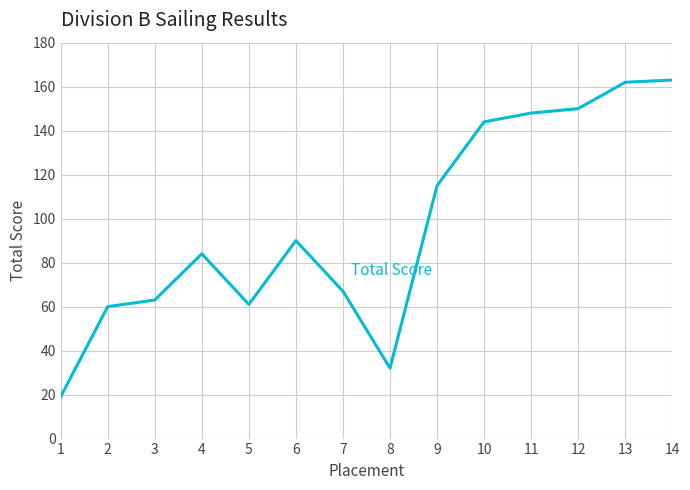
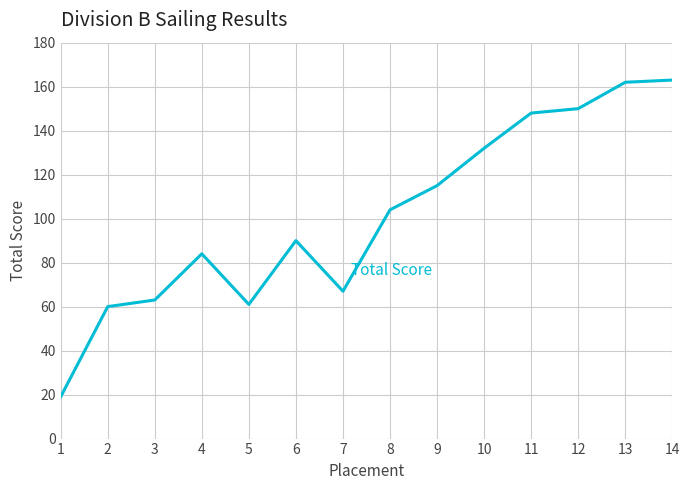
  {
    "1": 19,
    "2": 60,
    "3": 63,
    "4": 84,
    "5": 61,
    "6": 90,
    "7": 67,
-   "8": 32,
+   "8": 104,
    "9": 115,
-   "10": 144,
+   "10": 132,
    "11": 148,
    "12": 150,
    "13": 162,
    "14": 163
  }
